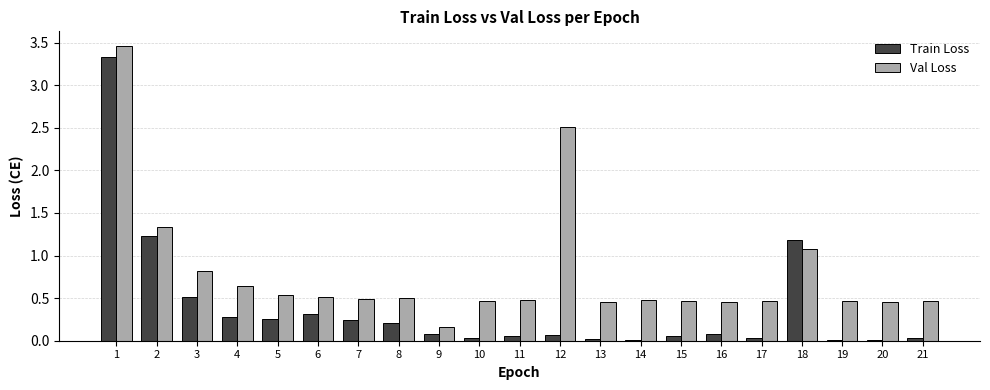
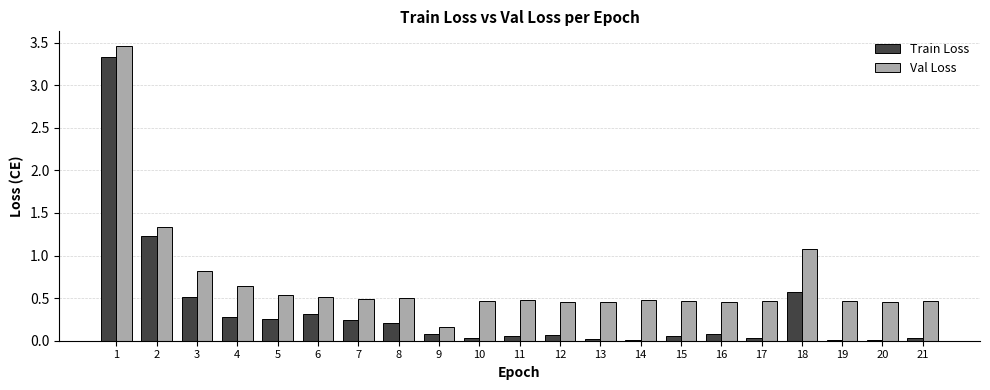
  {
    "Train Loss": {
      "1": 3.3,
      "2": 1.2,
      "3": 0.5,
      "4": 0.3,
      "5": 0.3,
      "6": 0.3,
      "7": 0.2,
      "8": 0.2,
      "9": 0.1,
      "10": 0.0,
      "11": 0.1,
      "12": 0.1,
      "15": 0.1,
      "16": 0.1,
      "17": 0.0,
-     "18": 1.2
+     "18": 0.6
    },
    "Val Loss": {
      "1": 3.5,
      "2": 1.3,
      "3": 0.8,
      "4": 0.6,
      "5": 0.5,
      "6": 0.5,
      "7": 0.5,
      "8": 0.5,
      "9": 0.2,
      "10": 0.5,
      "11": 0.5,
-     "12": 2.5,
+     "12": 0.5,
      "13": 0.5,
      "14": 0.5,
      "15": 0.5,
      "16": 0.5,
      "17": 0.5,
      "18": 1.1,
      "19": 0.5,
      "20": 0.5,
      "21": 0.5
    }
  }
